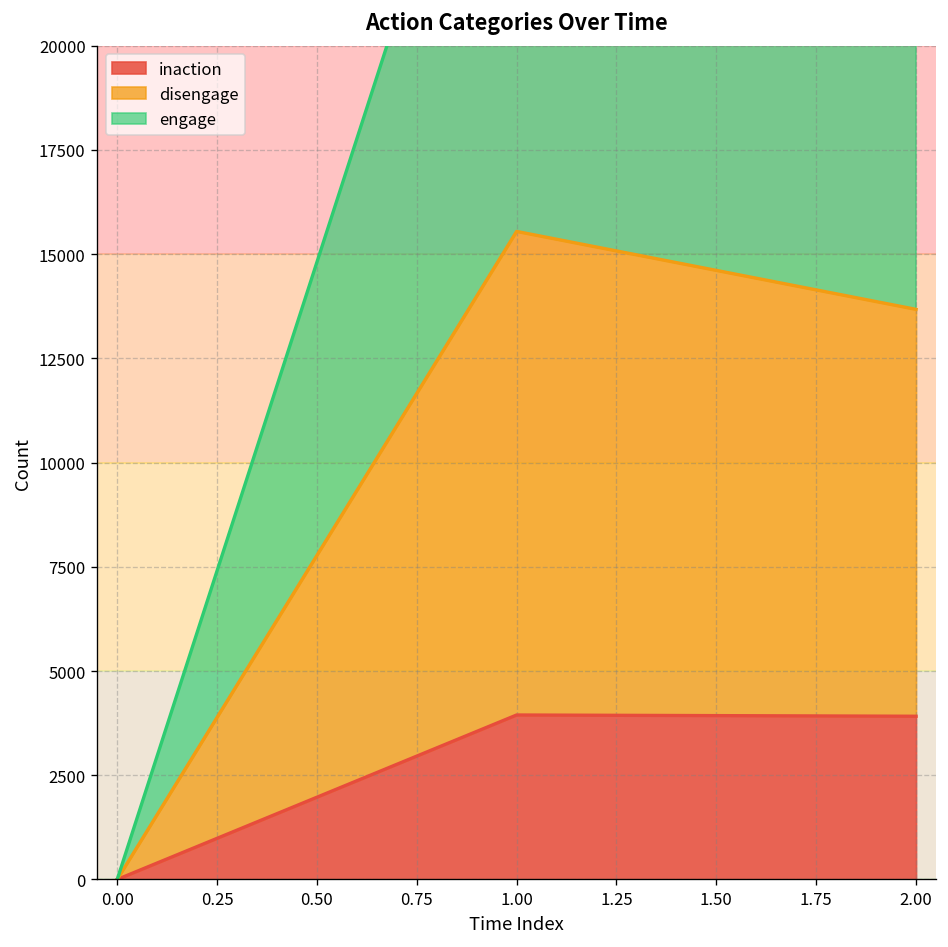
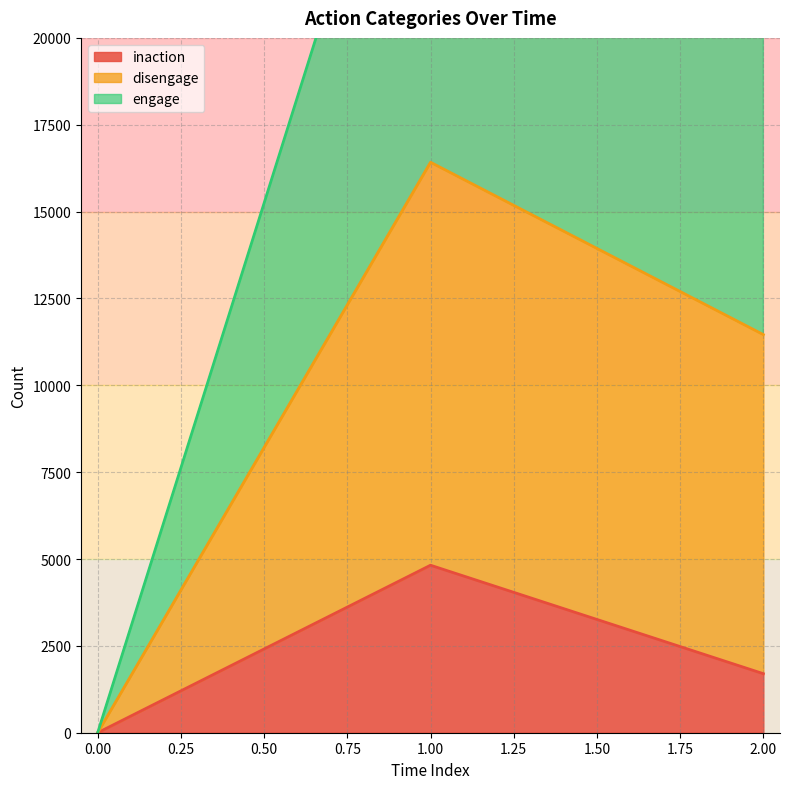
  {
    "inaction": {
-     "1.00": 3900,
-     "2.00": 3900
+     "1.00": 4800,
+     "2.00": 1700
    },
    "disengage": {
      "1.00": 11600,
      "2.00": 9800
    }
  }
